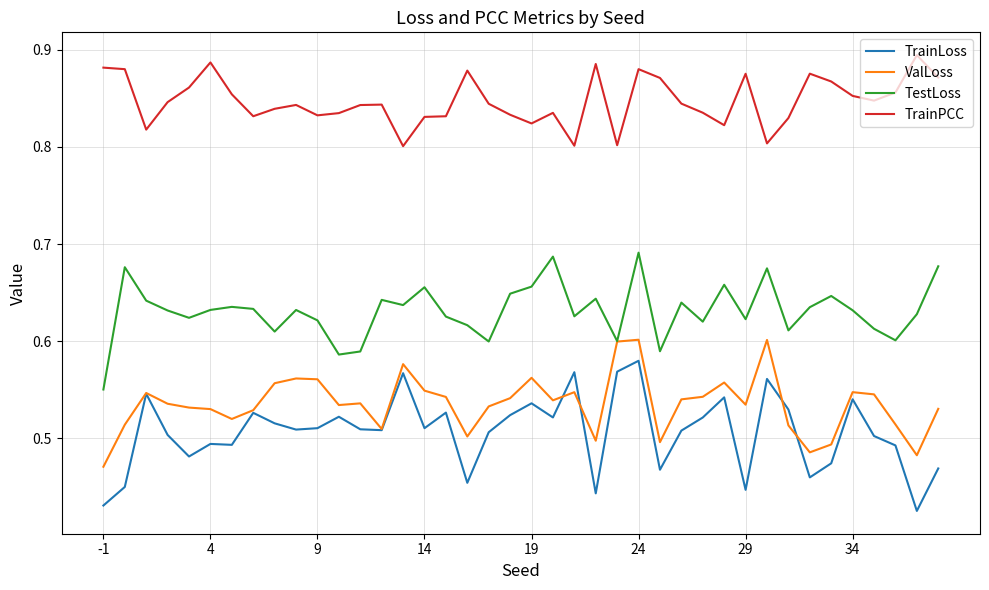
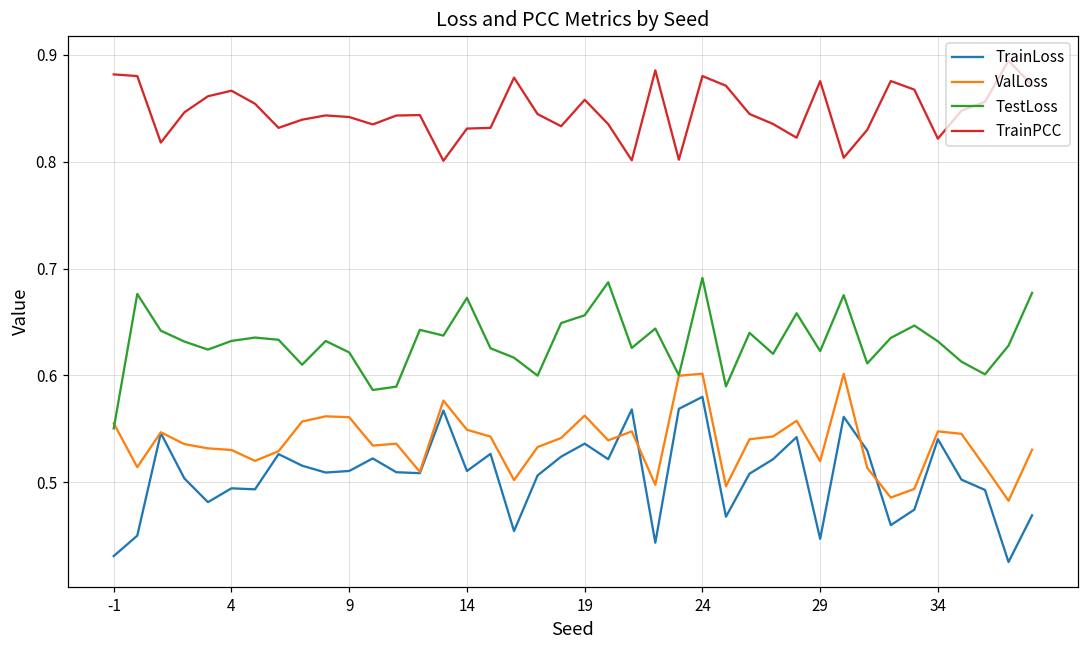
  {
    "TrainLoss": {
      "-1": 0.43,
      "4": 0.49,
      "9": 0.51,
      "14": 0.51,
      "19": 0.54,
      "24": 0.58,
      "29": 0.45,
      "34": 0.54
    },
    "ValLoss": {
-     "-1": 0.47,
+     "-1": 0.56,
      "4": 0.53,
      "9": 0.56,
      "14": 0.55,
      "19": 0.56,
      "24": 0.60,
-     "29": 0.53,
+     "29": 0.52,
      "34": 0.55
    },
    "TestLoss": {
      "-1": 0.55,
      "4": 0.63,
      "9": 0.62,
-     "14": 0.66,
+     "14": 0.67,
      "19": 0.66,
      "24": 0.69,
      "29": 0.62,
      "34": 0.63
    },
    "TrainPCC": {
      "-1": 0.88,
-     "4": 0.89,
-     "9": 0.83,
+     "4": 0.87,
+     "9": 0.84,
      "14": 0.83,
-     "19": 0.82,
+     "19": 0.86,
      "24": 0.88,
      "29": 0.88,
-     "34": 0.85
+     "34": 0.82
    }
  }
